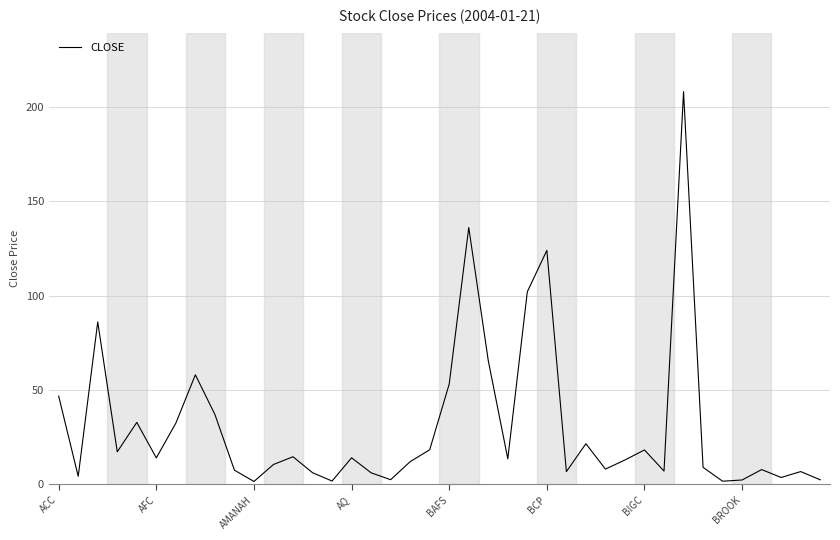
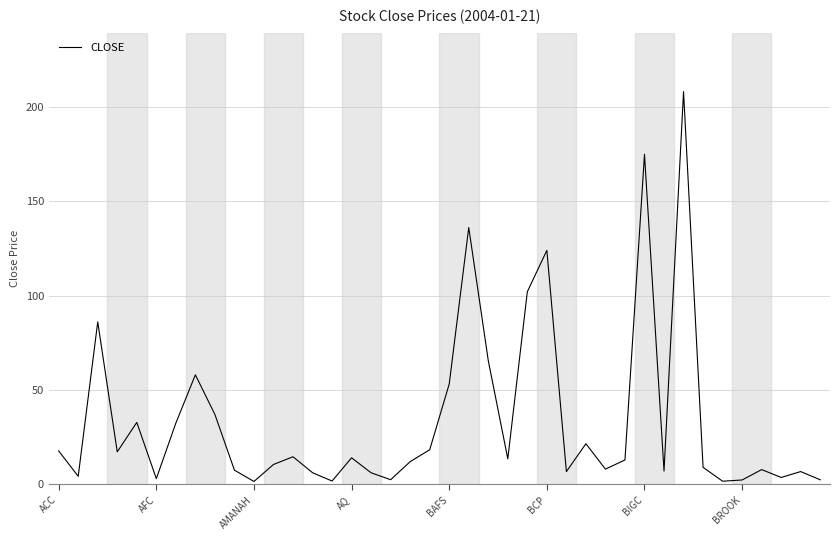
  {
-   "ACC": 47,
-   "AFC": 14,
+   "ACC": 18,
+   "AFC": 3,
    "AMANAH": 1,
    "AQ": 14,
    "BAFS": 53,
    "BCP": 124,
-   "BIGC": 18,
+   "BIGC": 175,
    "BROOK": 2
  }
